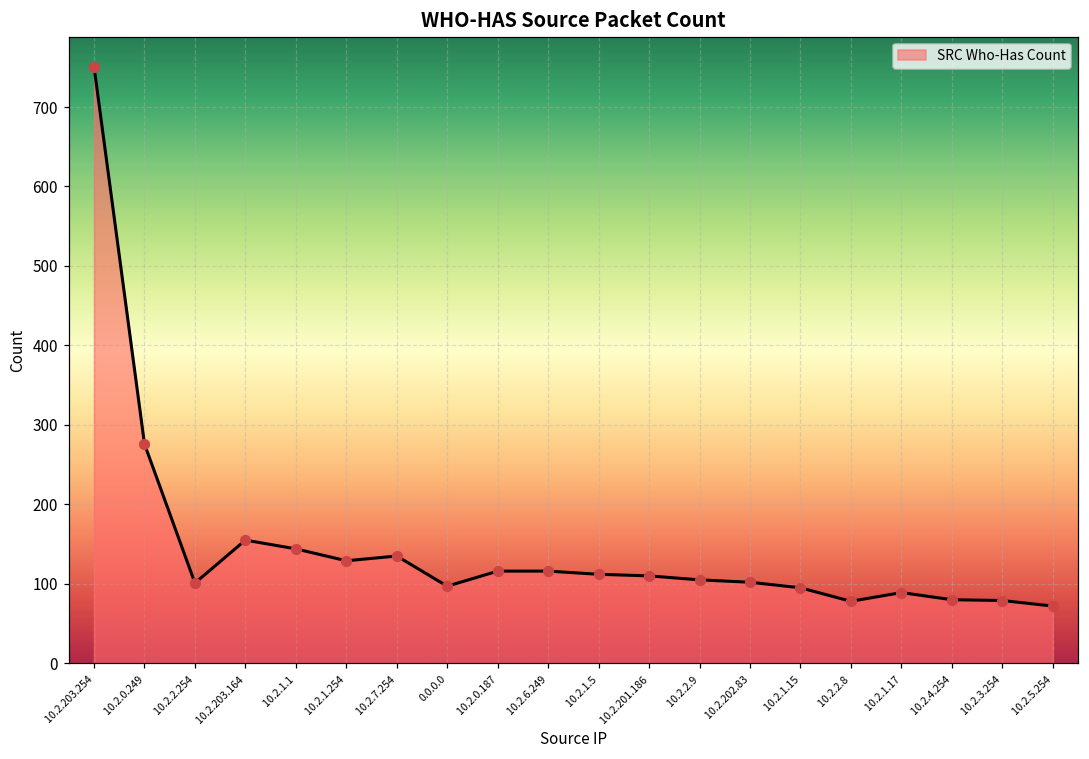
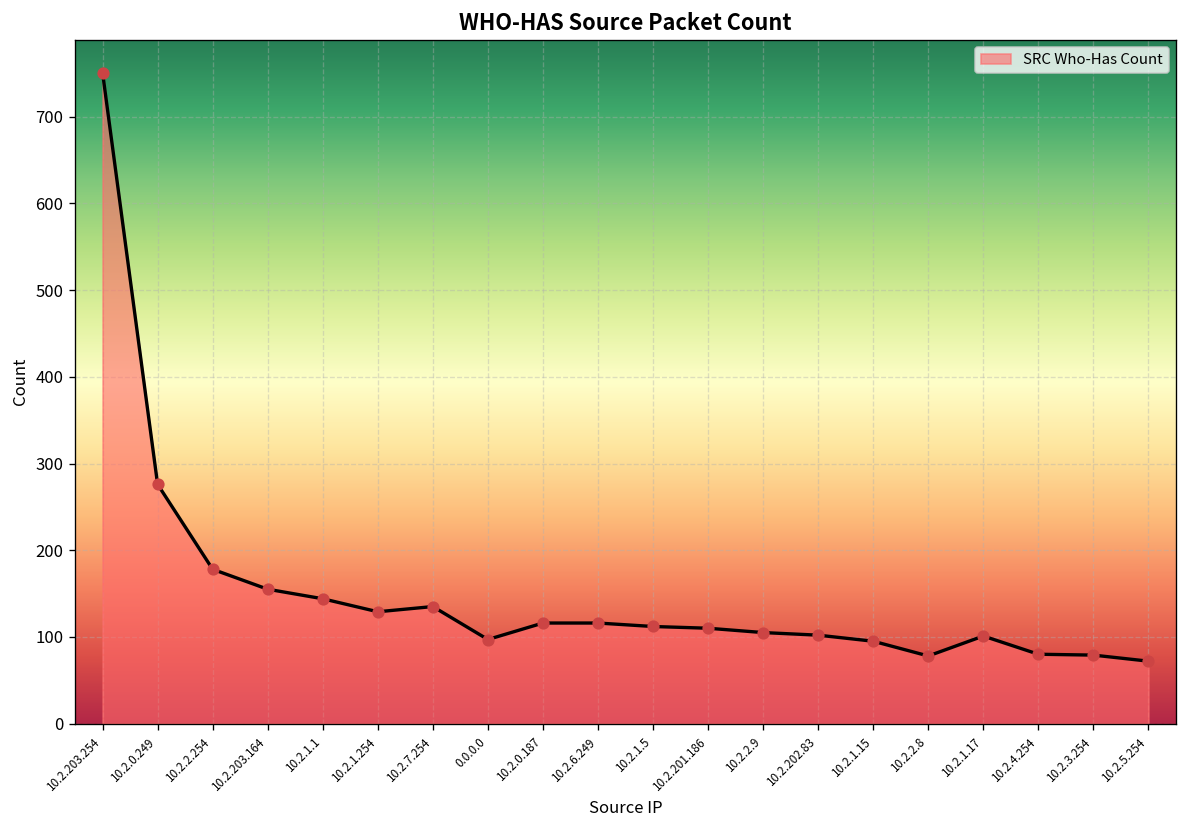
  {
    "10.2.203.254": 750,
    "10.2.0.249": 280,
-   "10.2.2.254": 100,
+   "10.2.2.254": 180,
    "10.2.203.164": 160,
    "10.2.1.1": 140,
    "10.2.1.254": 130,
    "10.2.7.254": 140,
    "0.0.0.0": 100,
    "10.2.0.187": 120,
    "10.2.6.249": 120,
    "10.2.1.5": 110,
    "10.2.201.186": 110,
    "10.2.2.9": 110,
    "10.2.202.83": 100,
    "10.2.1.15": 100,
    "10.2.2.8": 80,
-   "10.2.1.17": 90,
+   "10.2.1.17": 100,
    "10.2.4.254": 80,
    "10.2.3.254": 80,
    "10.2.5.254": 70
  }
